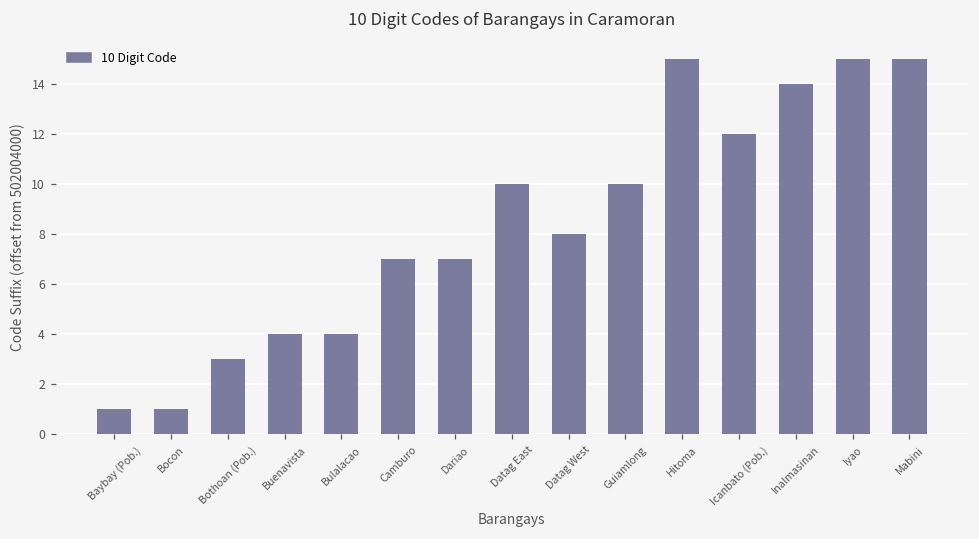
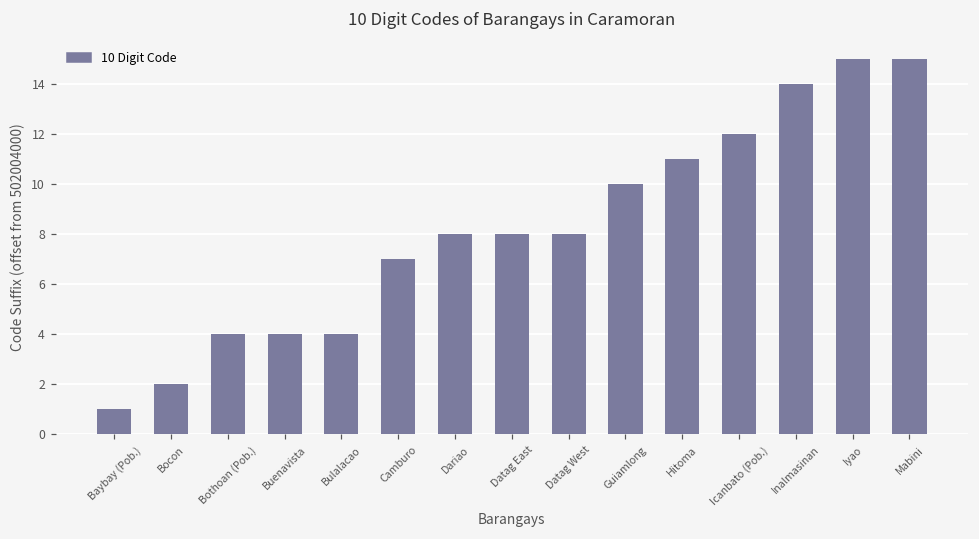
  {
    "Baybay (Pob.)": 1.0,
-   "Bocon": 1.0,
-   "Bothoan (Pob.)": 3.0,
+   "Bocon": 2.0,
+   "Bothoan (Pob.)": 4.0,
    "Buenavista": 4.0,
    "Bulalacao": 4.0,
    "Camburo": 7.0,
-   "Dariao": 7.0,
-   "Datag East": 10.0,
+   "Dariao": 8.0,
+   "Datag East": 8.0,
    "Datag West": 8.0,
    "Guiamlong": 10.0,
-   "Hitoma": 15.0,
+   "Hitoma": 11.0,
    "Icanbato (Pob.)": 12.0,
    "Inalmasinan": 14.0,
    "Iyao": 15.0,
    "Mabini": 15.0
  }
